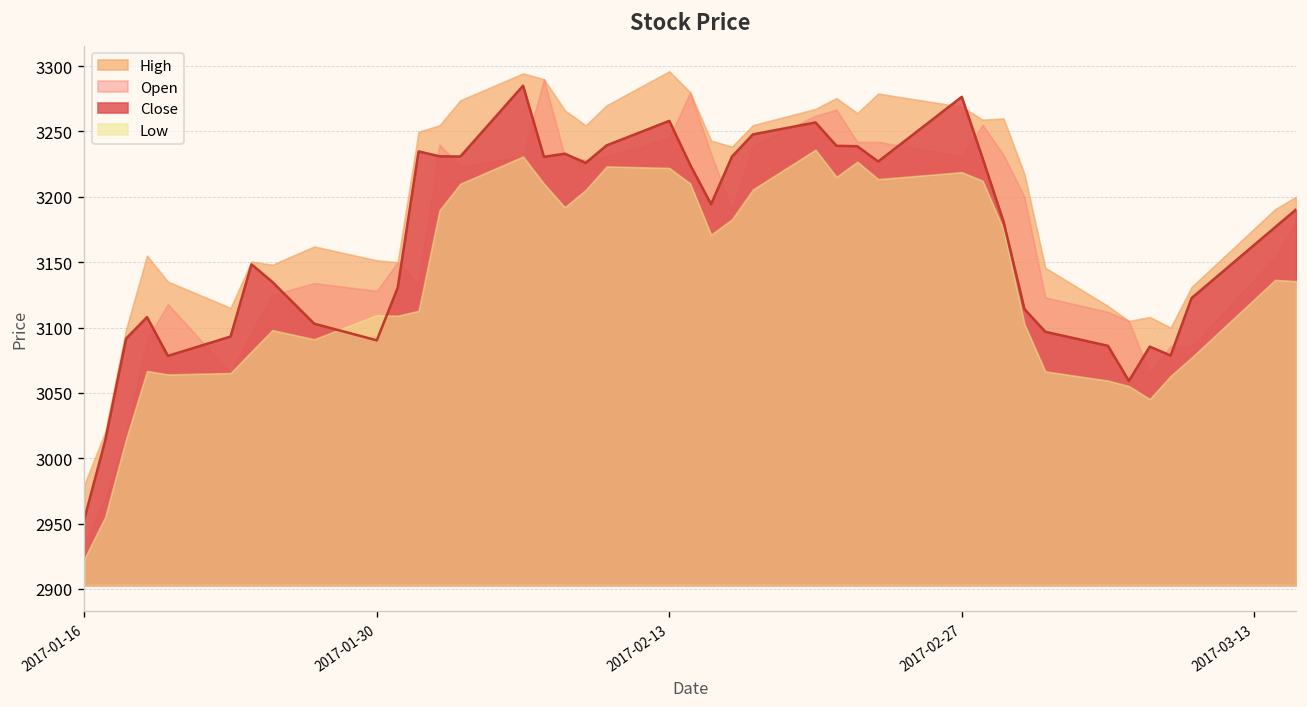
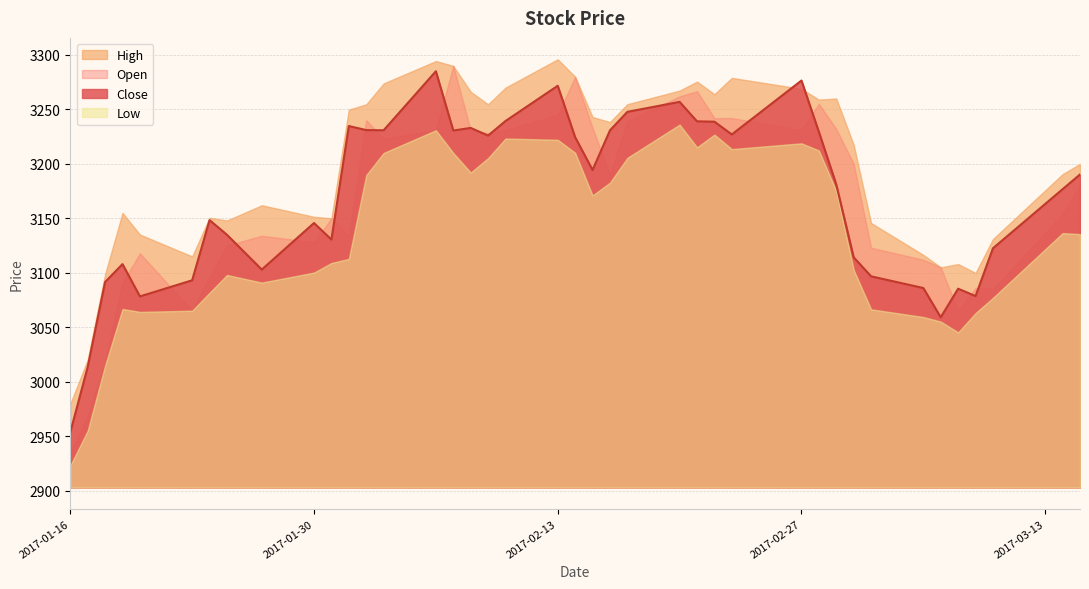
  {
    "Close": {
      "2017-01-16": 2954,
-     "2017-01-30": 3090,
-     "2017-02-13": 3258,
+     "2017-01-30": 3146,
+     "2017-02-13": 3272,
      "2017-02-27": 3277
    },
    "Low": {
      "2017-01-16": 2923,
-     "2017-01-30": 3110,
+     "2017-01-30": 3100,
      "2017-02-13": 3222,
      "2017-02-27": 3219
    }
  }
